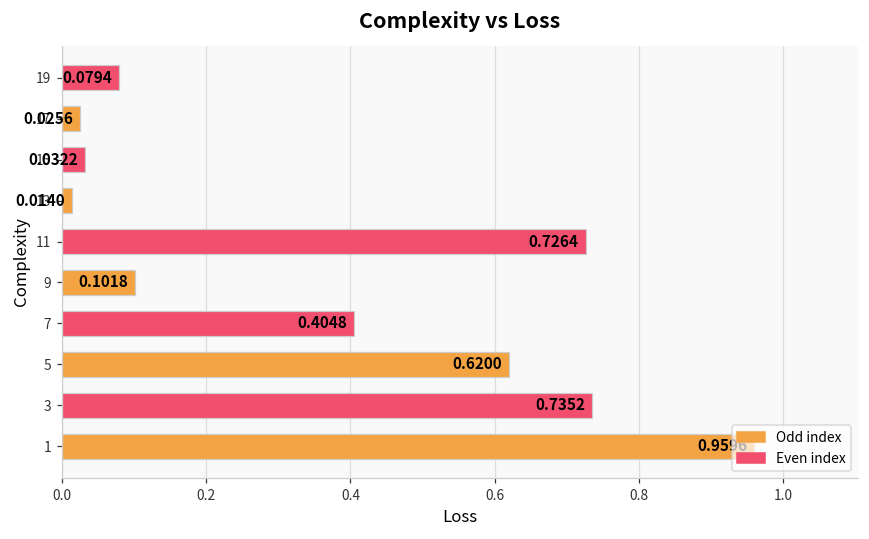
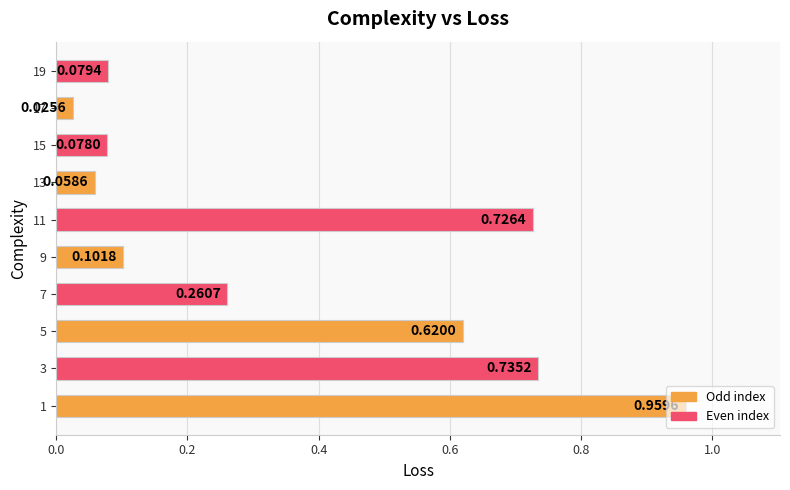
  {
    "19": 0.0794,
    "17": 0.0256,
-   "15": 0.0322,
-   "13": 0.0140,
+   "15": 0.0780,
+   "13": 0.0586,
    "11": 0.7264,
    "9": 0.1018,
-   "7": 0.4048,
+   "7": 0.2607,
    "5": 0.6200,
    "3": 0.7352
  }
